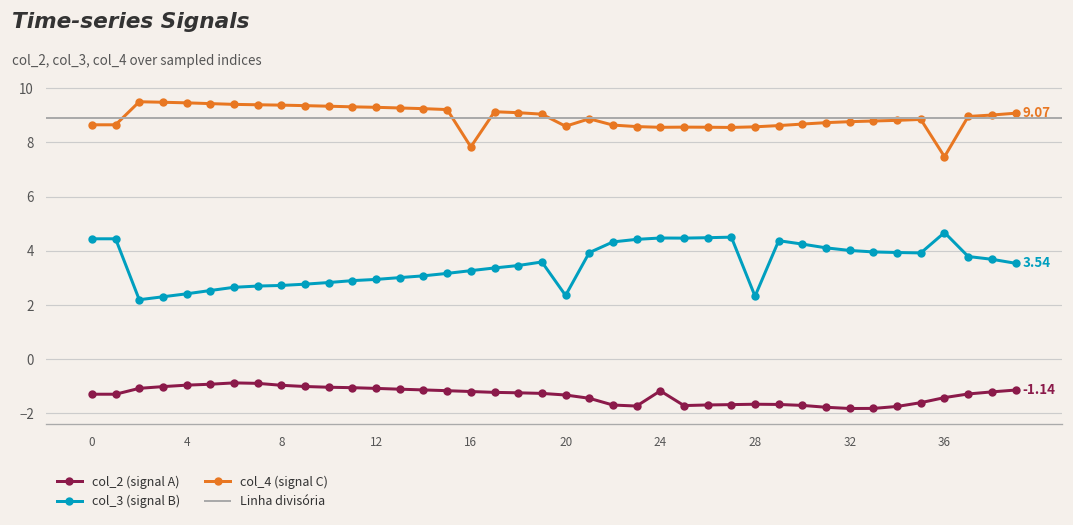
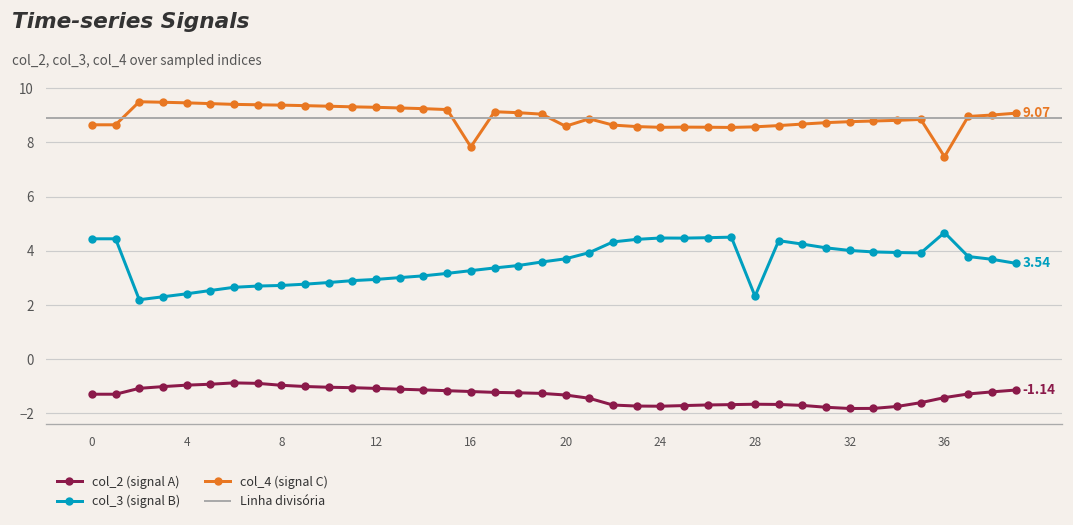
  {
    "col_2 (signal A)": {
      "0": -1.3,
      "4": -1.0,
      "8": -1.0,
      "12": -1.1,
      "16": -1.2,
      "20": -1.3,
-     "24": -1.2,
+     "24": -1.7,
      "28": -1.7,
      "32": -1.8,
      "36": -1.4
    },
    "col_3 (signal B)": {
      "0": 4.4,
      "4": 2.4,
      "8": 2.7,
      "12": 2.9,
      "16": 3.3,
-     "20": 2.4,
+     "20": 3.7,
      "24": 4.5,
      "28": 2.3,
      "32": 4.0,
      "36": 4.7
    },
    "col_4 (signal C)": {
      "0": 8.6,
      "4": 9.5,
      "8": 9.4,
      "12": 9.3,
      "16": 7.8,
      "20": 8.6,
      "24": 8.6,
      "28": 8.6,
      "32": 8.8,
      "36": 7.5
    }
  }
